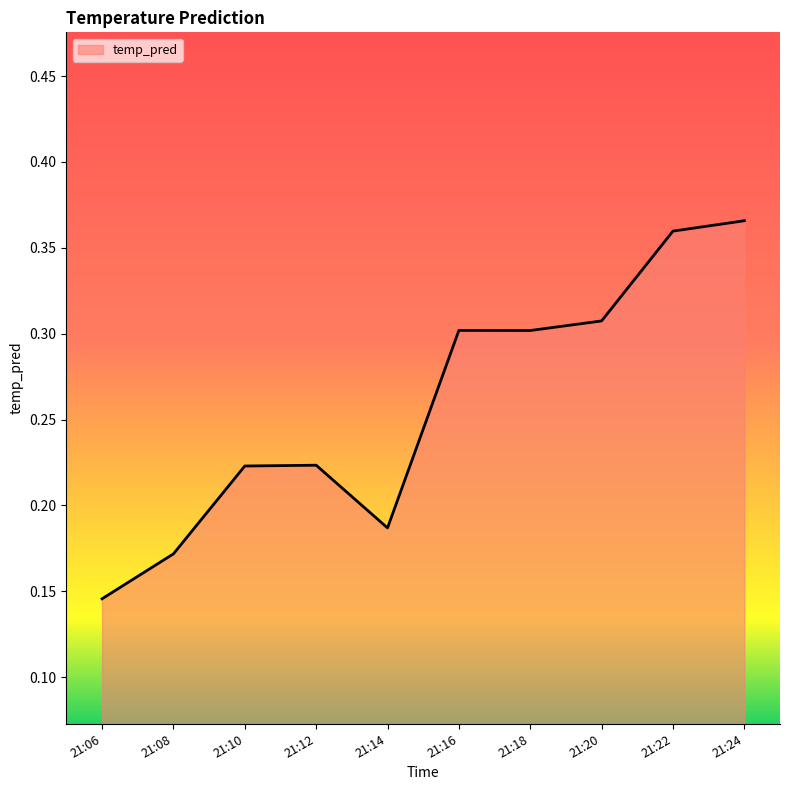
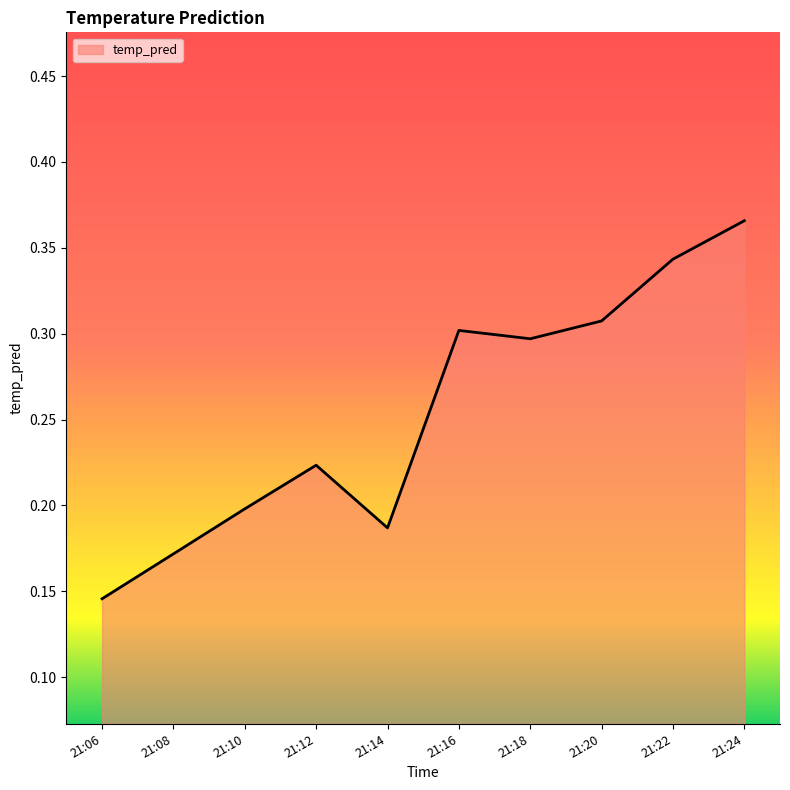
  {
    "21:06": 0.146,
    "21:08": 0.172,
-   "21:10": 0.223,
+   "21:10": 0.198,
    "21:12": 0.223,
    "21:14": 0.187,
    "21:16": 0.302,
-   "21:18": 0.302,
+   "21:18": 0.297,
    "21:20": 0.307,
-   "21:22": 0.360,
+   "21:22": 0.343,
    "21:24": 0.366
  }
